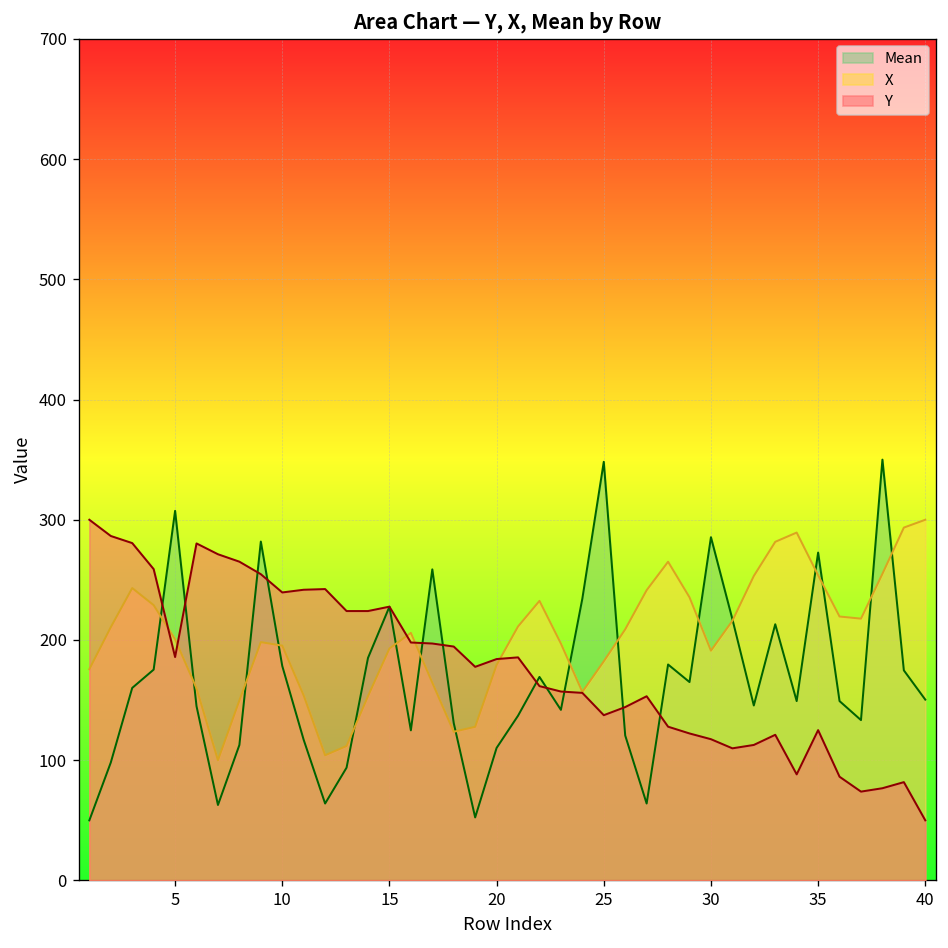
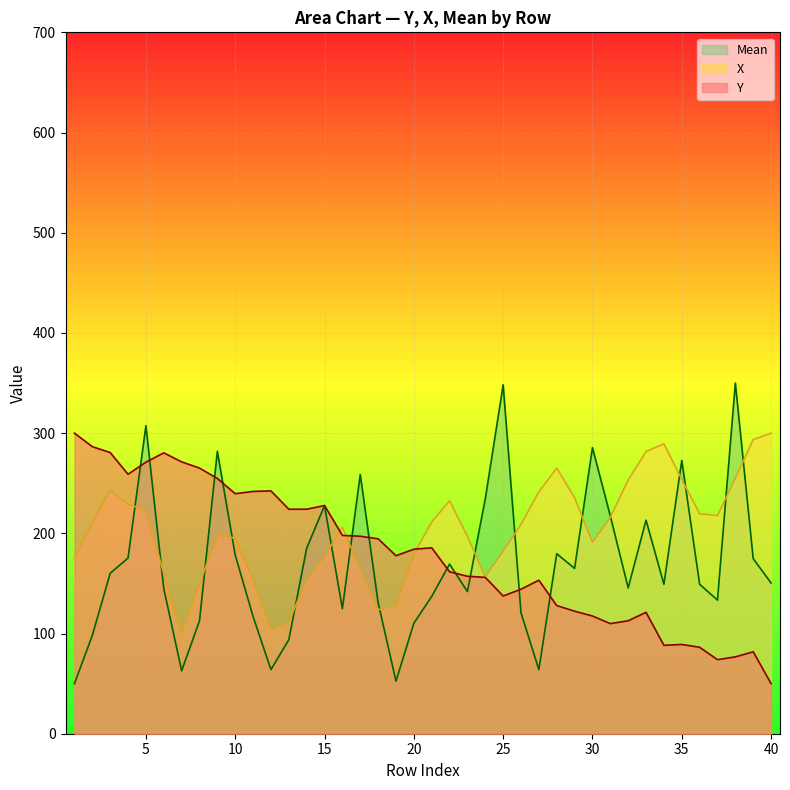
  {
    "Mean": {
      "5": 307,
      "10": 178,
      "20": 110,
      "25": 348,
      "30": 285,
      "35": 273,
      "40": 150
    },
    "X": {
-     "5": 201,
+     "5": 223,
      "10": 195,
-     "15": 193,
+     "15": 177,
      "20": 179,
      "25": 182,
      "30": 191,
      "35": 254,
      "40": 300
    },
    "Y": {
-     "5": 186,
+     "5": 271,
      "10": 240,
      "20": 184,
      "25": 137,
      "30": 117,
-     "35": 125,
+     "35": 89,
      "40": 50
    }
  }
